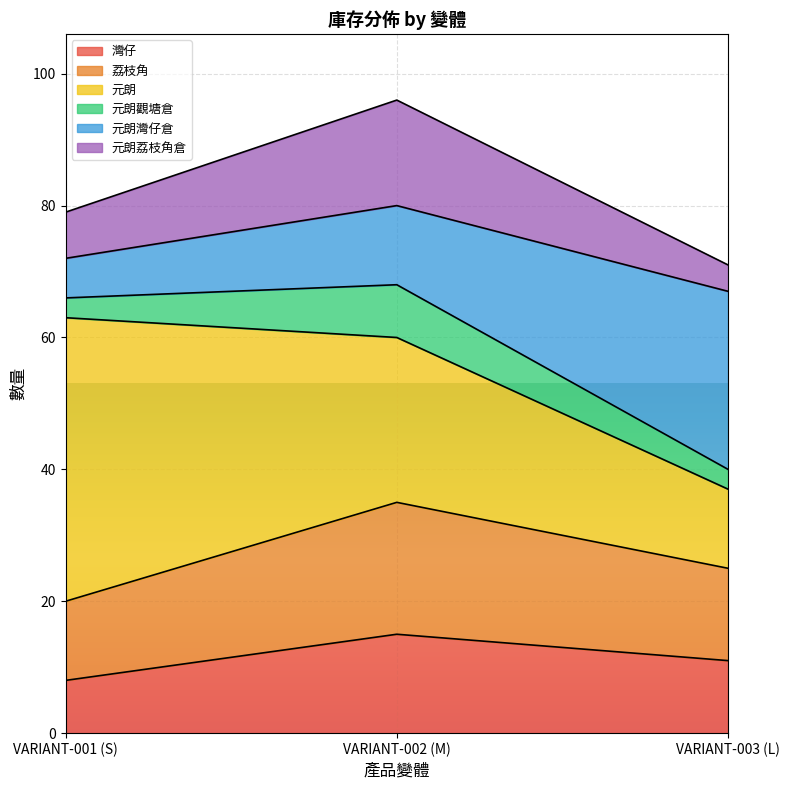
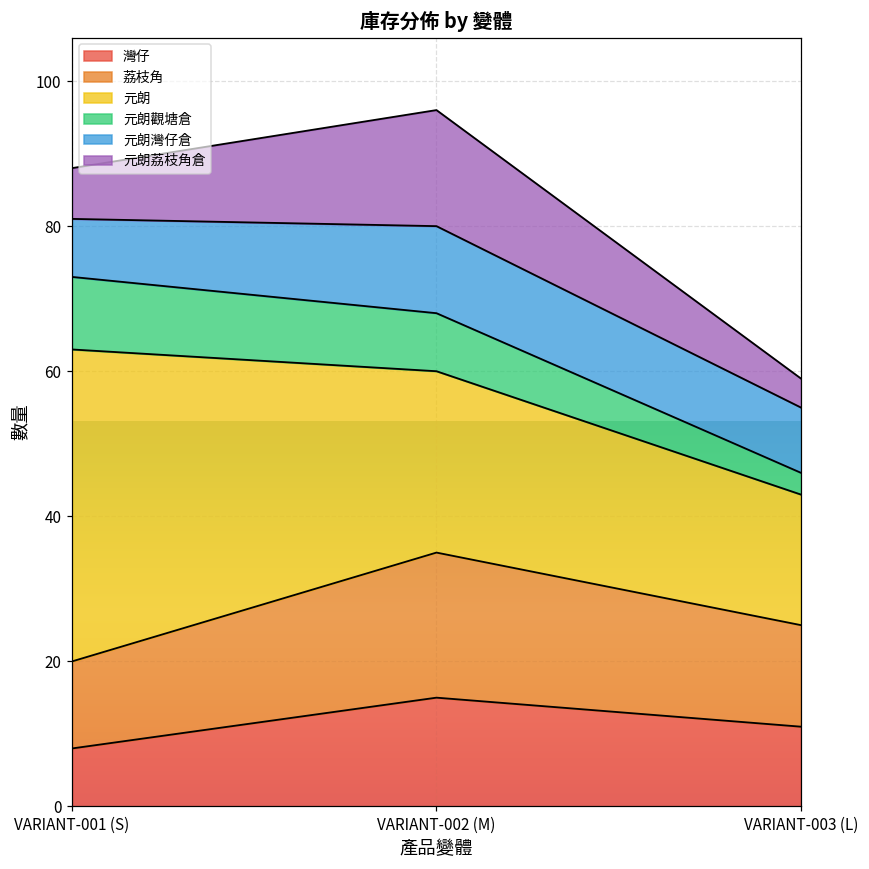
  {
    "元朗": {
      "VARIANT-001 (S)": 43,
      "VARIANT-002 (M)": 25,
-     "VARIANT-003 (L)": 12
+     "VARIANT-003 (L)": 18
    },
    "元朗觀塘倉": {
-     "VARIANT-001 (S)": 3,
+     "VARIANT-001 (S)": 10,
      "VARIANT-002 (M)": 8,
      "VARIANT-003 (L)": 3
    },
    "元朗灣仔倉": {
-     "VARIANT-001 (S)": 6,
+     "VARIANT-001 (S)": 8,
      "VARIANT-002 (M)": 12,
-     "VARIANT-003 (L)": 27
+     "VARIANT-003 (L)": 9
    },
    "元朗荔枝角倉": {
      "VARIANT-001 (S)": 7,
      "VARIANT-002 (M)": 16,
      "VARIANT-003 (L)": 4
    }
  }
